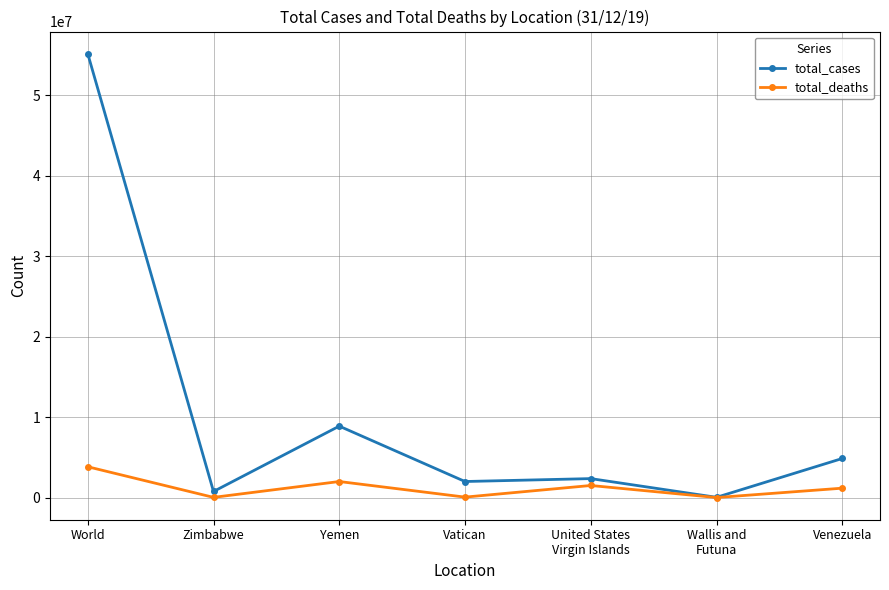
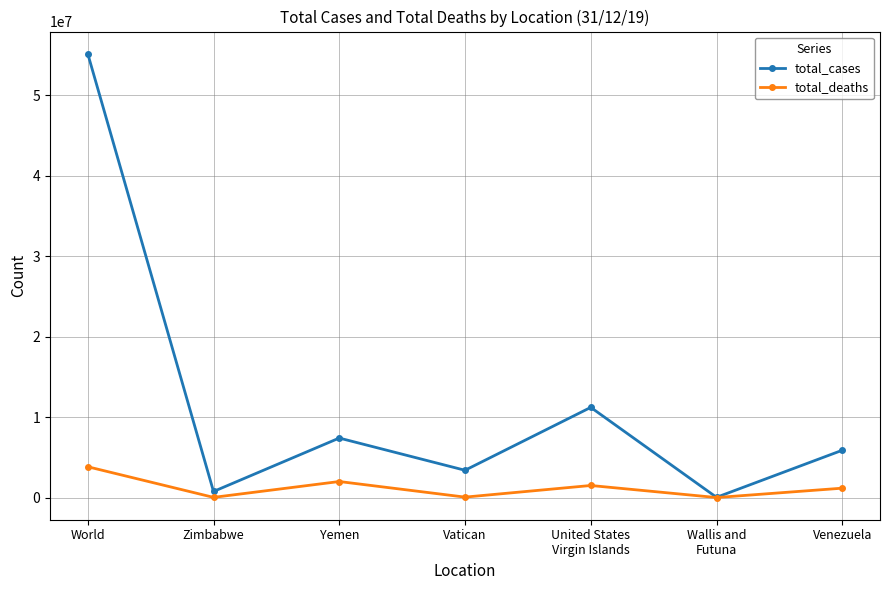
  {
    "total_cases": {
      "World": 55000000,
      "Zimbabwe": 1000000,
-     "Yemen": 9000000,
-     "Vatican": 2000000,
-     "United States Virgin Islands": 2000000,
-     "Venezuela": 5000000
+     "Yemen": 7000000,
+     "Vatican": 3000000,
+     "United States Virgin Islands": 11000000,
+     "Venezuela": 6000000
    },
    "total_deaths": {
      "World": 4000000,
      "Zimbabwe": 0,
      "Yemen": 2000000,
      "Vatican": 0,
      "United States Virgin Islands": 1000000,
      "Venezuela": 1000000
    }
  }
